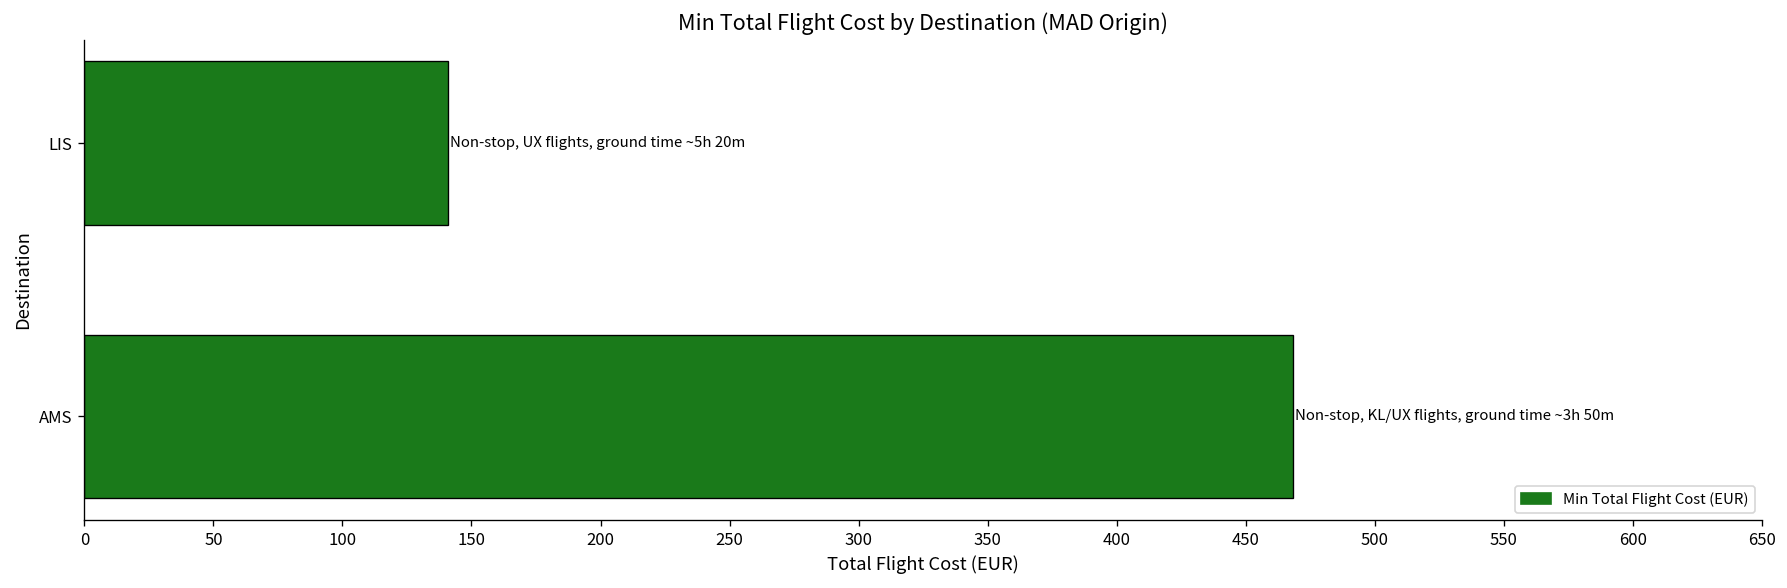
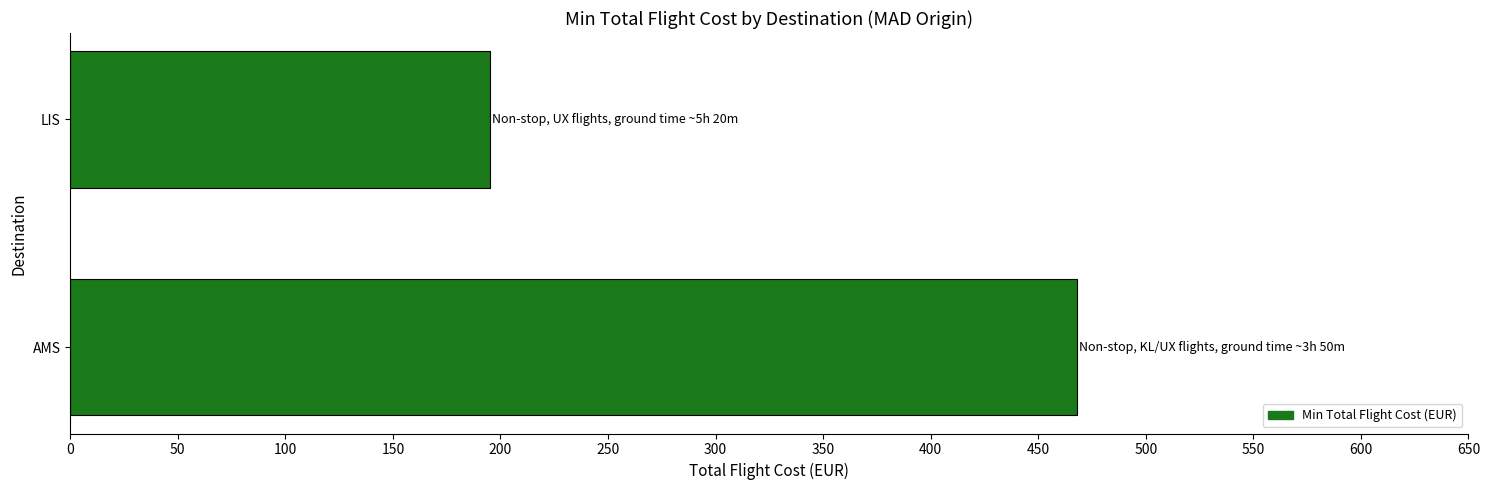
  {
-   "LIS": 141
+   "LIS": 195
  }
